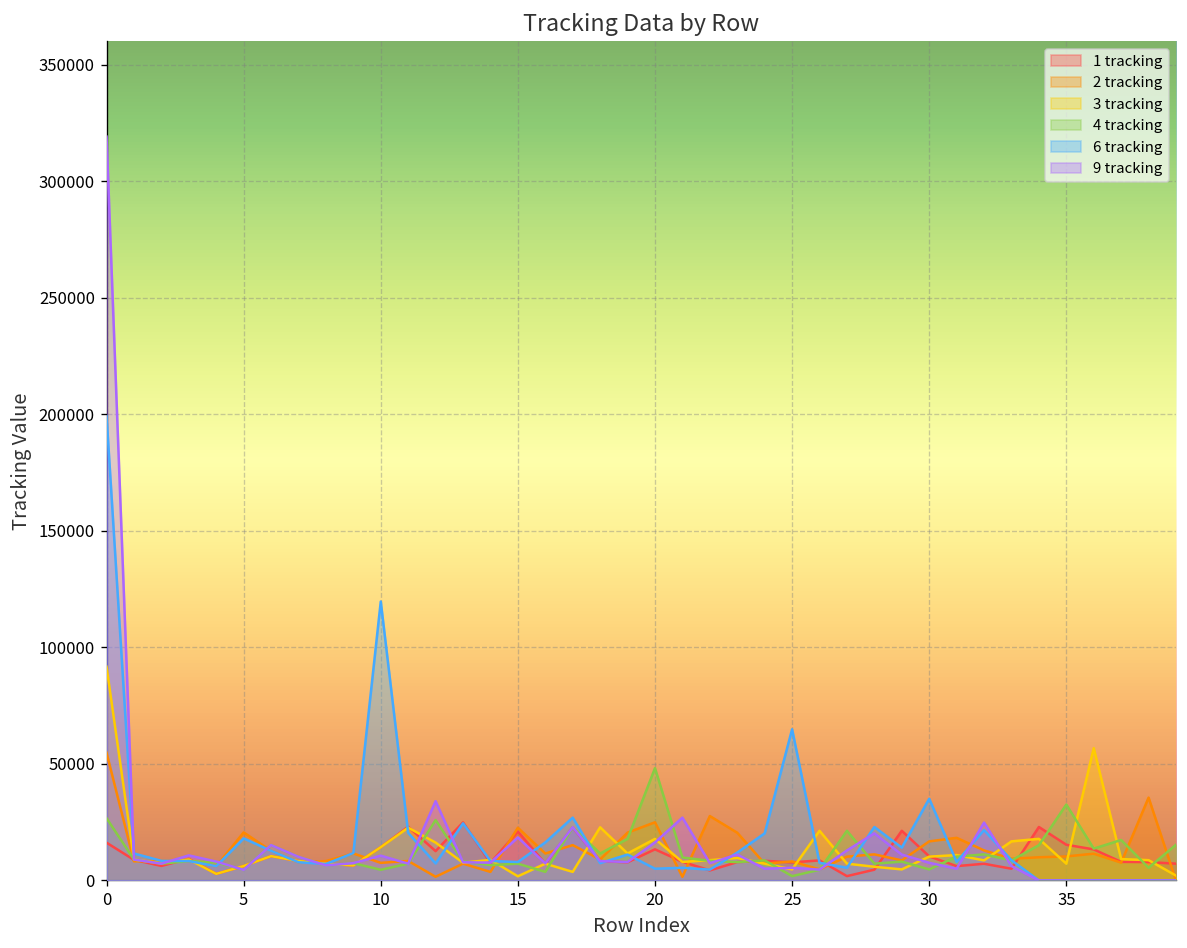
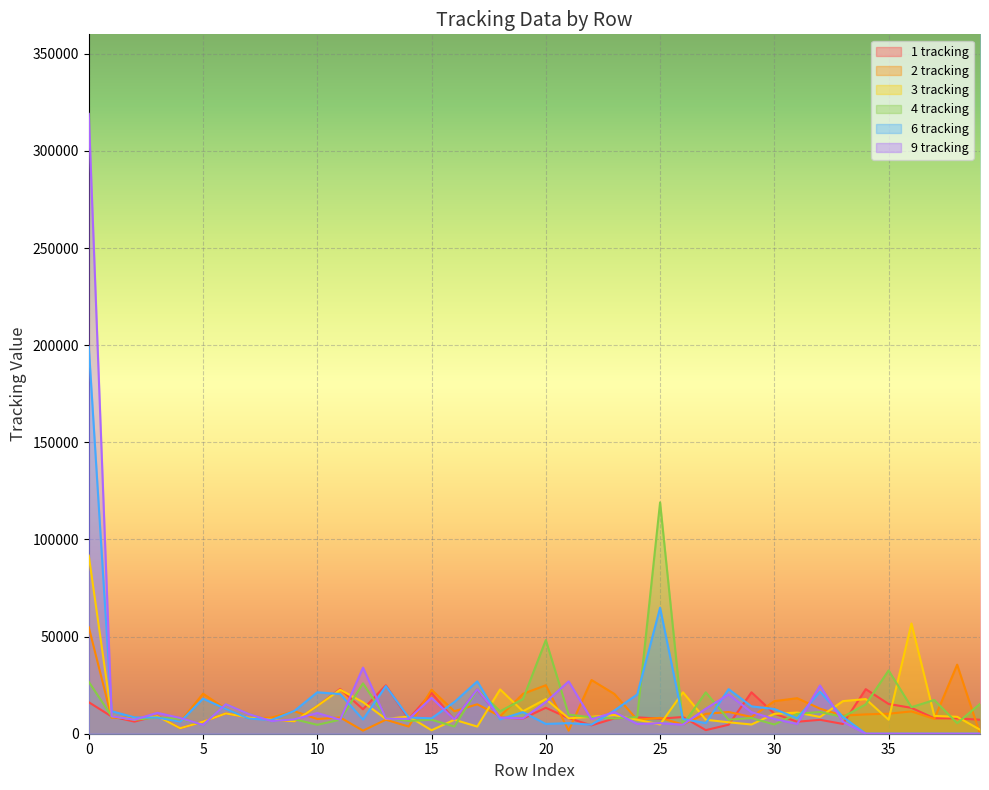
  {
    "4 tracking": {
      "0": 27000,
      "10": 5000,
      "20": 48000,
-     "25": 2000,
+     "25": 119000,
      "30": 5000,
      "35": 33000
    },
    "6 tracking": {
      "0": 199000,
      "5": 18000,
-     "10": 120000,
+     "10": 21000,
      "20": 5000,
      "25": 65000,
-     "30": 35000
+     "30": 13000
    },
    "9 tracking": {
      "0": 319000,
      "10": 11000,
      "15": 18000,
      "20": 16000,
      "30": 8000
    }
  }
